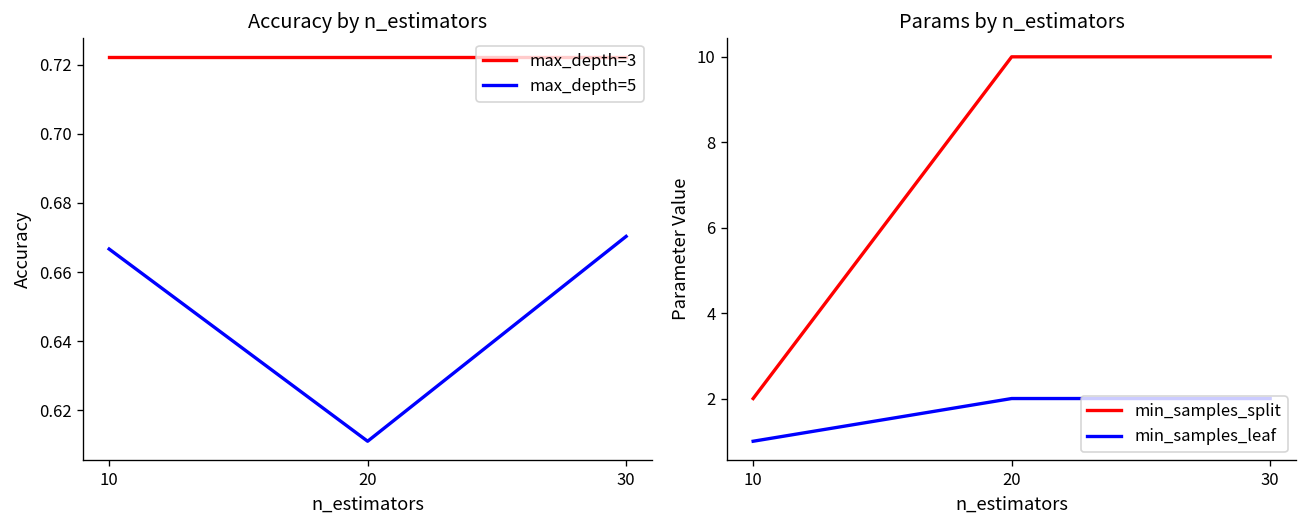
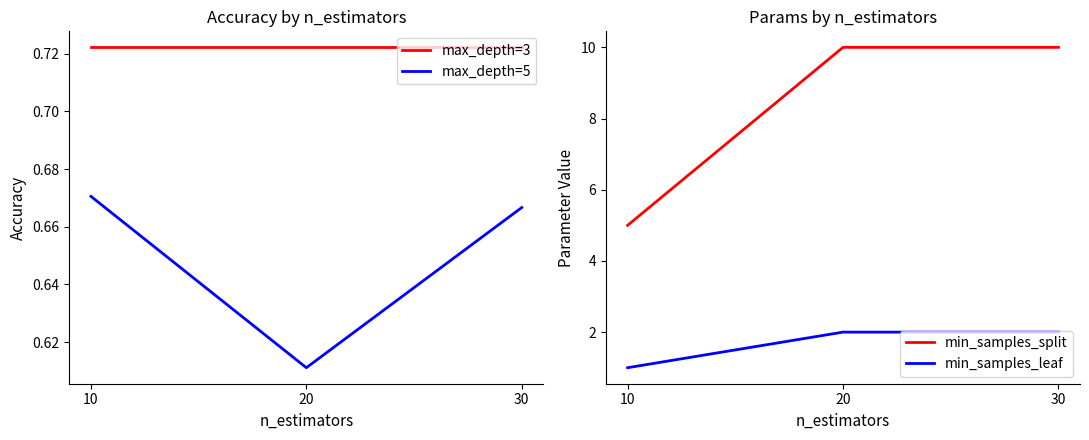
  {
    "Accuracy by n_estimators": {
      "max_depth=3": {
        "10": 0.722,
        "20": 0.722
      },
      "max_depth=5": {
-       "10": 0.667,
+       "10": 0.671,
        "20": 0.611,
-       "30": 0.670
+       "30": 0.667
      }
    },
    "Params by n_estimators": {
      "min_samples_split": {
-       "10": 2,
+       "10": 5,
        "20": 10,
        "30": 10
      },
      "min_samples_leaf": {
        "10": 1,
        "20": 2
      }
    }
  }
